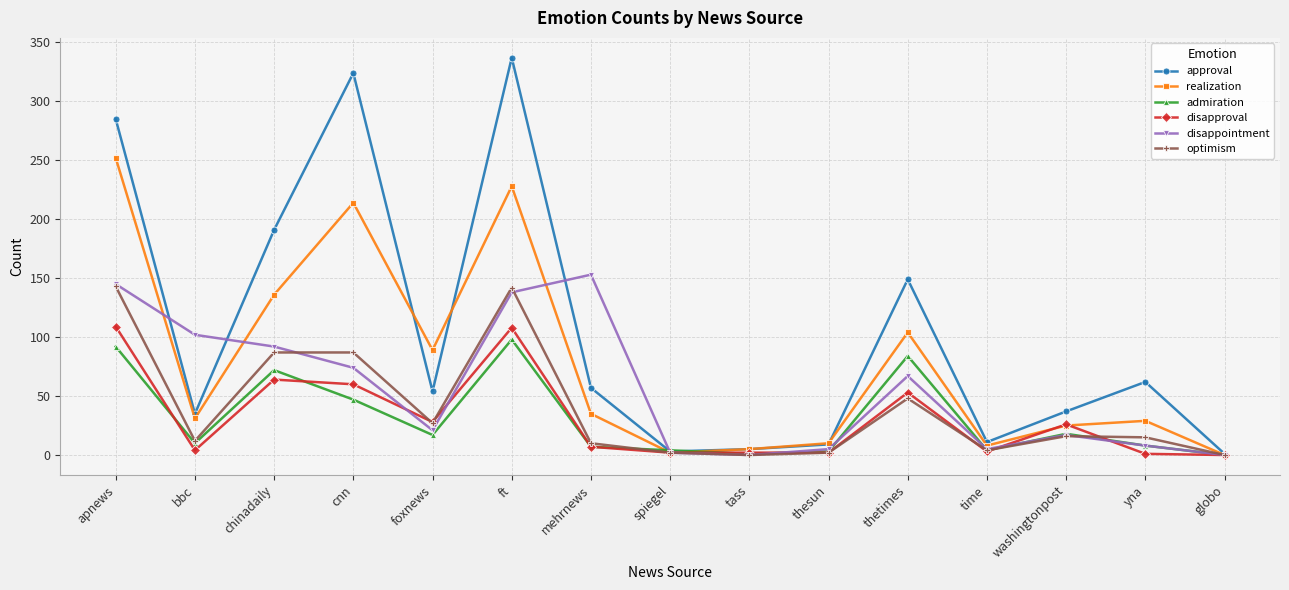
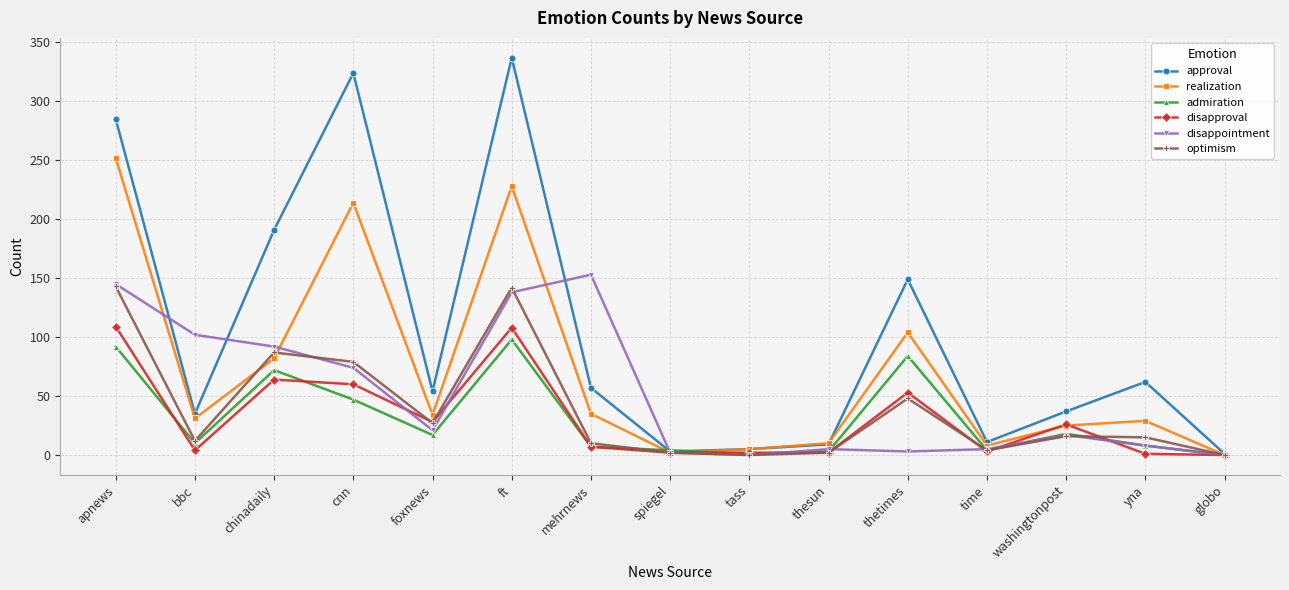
  {
    "approval": {
      "apnews": 285,
      "bbc": 35,
      "chinadaily": 191,
      "cnn": 324,
      "foxnews": 54,
      "ft": 337,
      "mehrnews": 57,
      "thetimes": 149,
      "time": 11,
      "washingtonpost": 37,
      "yna": 62
    },
    "realization": {
      "apnews": 252,
      "bbc": 31,
-     "chinadaily": 136,
+     "chinadaily": 82,
      "cnn": 214,
-     "foxnews": 89,
+     "foxnews": 34,
      "ft": 228,
      "mehrnews": 35,
      "thetimes": 104,
      "time": 8,
      "yna": 29
    },
    "admiration": {
      "apnews": 92,
      "chinadaily": 72,
      "cnn": 47,
      "foxnews": 17,
      "ft": 98,
      "thetimes": 84
    },
    "disapproval": {
      "apnews": 109,
      "bbc": 4,
      "chinadaily": 64,
      "cnn": 60,
      "ft": 108,
      "thetimes": 53,
      "yna": 1
    },
    "disappointment": {
      "bbc": 102,
      "chinadaily": 92,
      "cnn": 74,
      "foxnews": 21,
      "ft": 138,
      "mehrnews": 153,
-     "thetimes": 67
+     "thetimes": 3
    },
    "optimism": {
      "chinadaily": 87,
-     "cnn": 87,
+     "cnn": 79,
      "ft": 142,
      "mehrnews": 10,
      "thetimes": 48,
      "yna": 15
    }
  }
